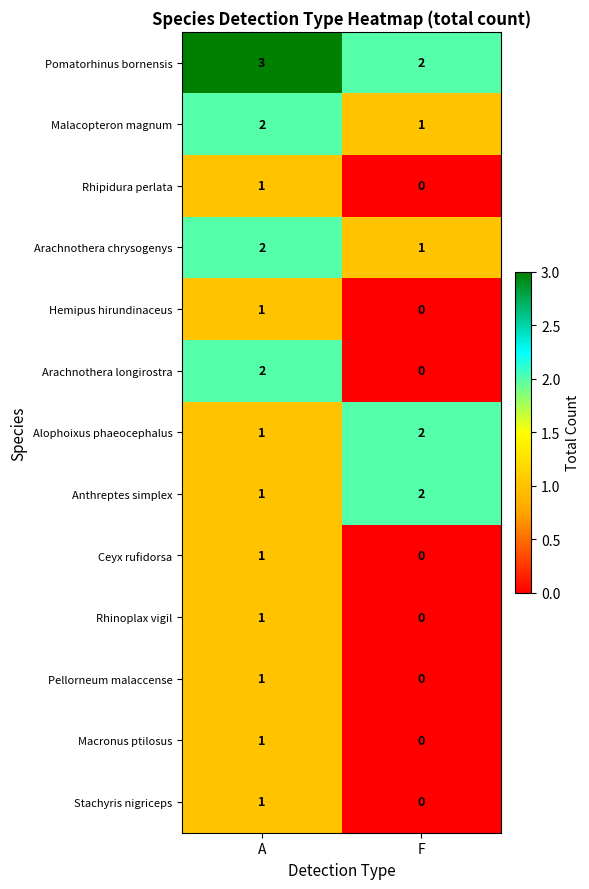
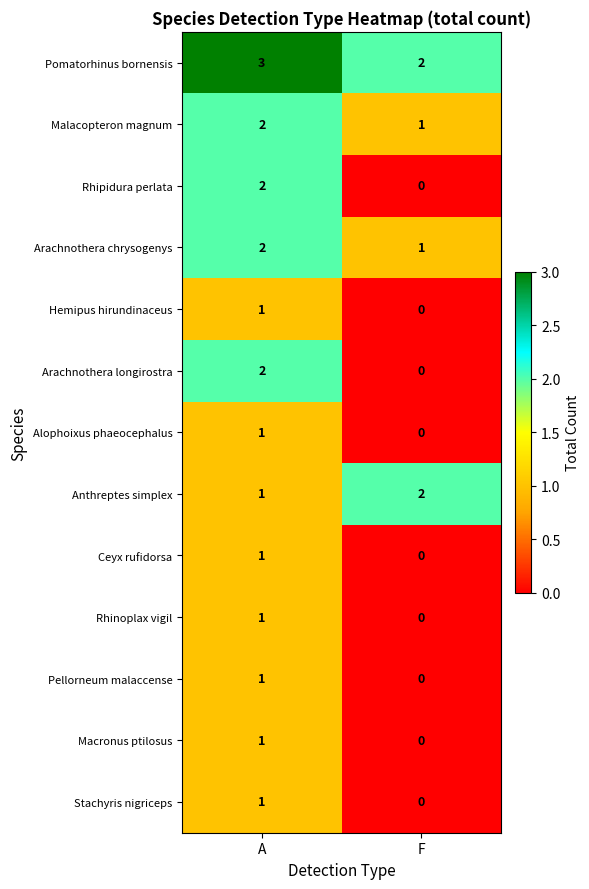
  {
    "Pomatorhinus bornensis": {
      "A": 3,
      "F": 2
    },
    "Malacopteron magnum": {
      "A": 2,
      "F": 1
    },
    "Rhipidura perlata": {
-     "A": 1,
+     "A": 2,
      "F": 0
    },
    "Arachnothera chrysogenys": {
      "A": 2,
      "F": 1
    },
    "Hemipus hirundinaceus": {
      "A": 1,
      "F": 0
    },
    "Arachnothera longirostra": {
      "A": 2,
      "F": 0
    },
    "Alophoixus phaeocephalus": {
      "A": 1,
-     "F": 2
+     "F": 0
    },
    "Anthreptes simplex": {
      "A": 1,
      "F": 2
    },
    "Ceyx rufidorsa": {
      "A": 1,
      "F": 0
    },
    "Rhinoplax vigil": {
      "A": 1,
      "F": 0
    },
    "Pellorneum malaccense": {
      "A": 1,
      "F": 0
    },
    "Macronus ptilosus": {
      "A": 1,
      "F": 0
    },
    "Stachyris nigriceps": {
      "A": 1,
      "F": 0
    }
  }
